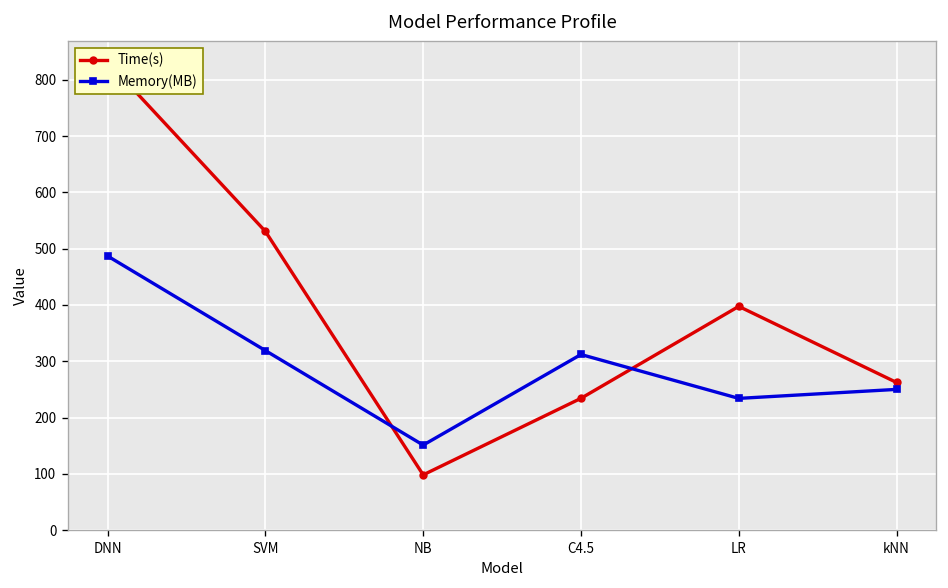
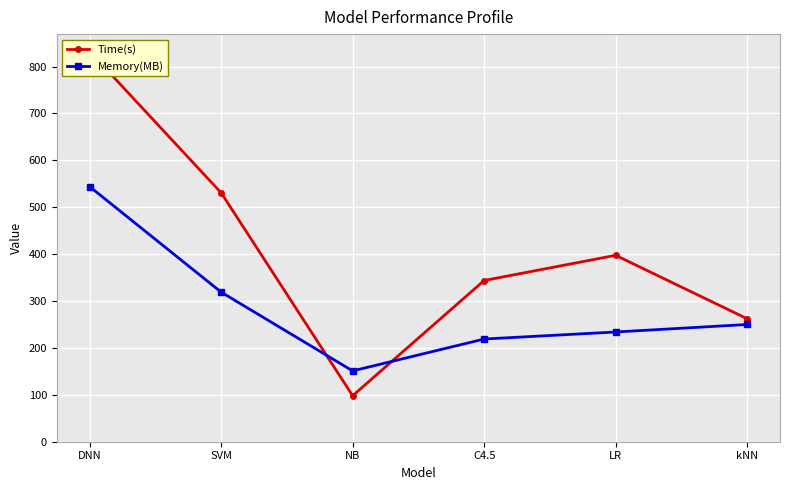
  {
    "Time(s)": {
      "SVM": 530,
      "NB": 100,
-     "C4.5": 230,
+     "C4.5": 340,
      "LR": 400,
      "kNN": 260
    },
    "Memory(MB)": {
-     "DNN": 490,
+     "DNN": 540,
      "SVM": 320,
      "NB": 150,
-     "C4.5": 310,
+     "C4.5": 220,
      "LR": 230,
      "kNN": 250
    }
  }
